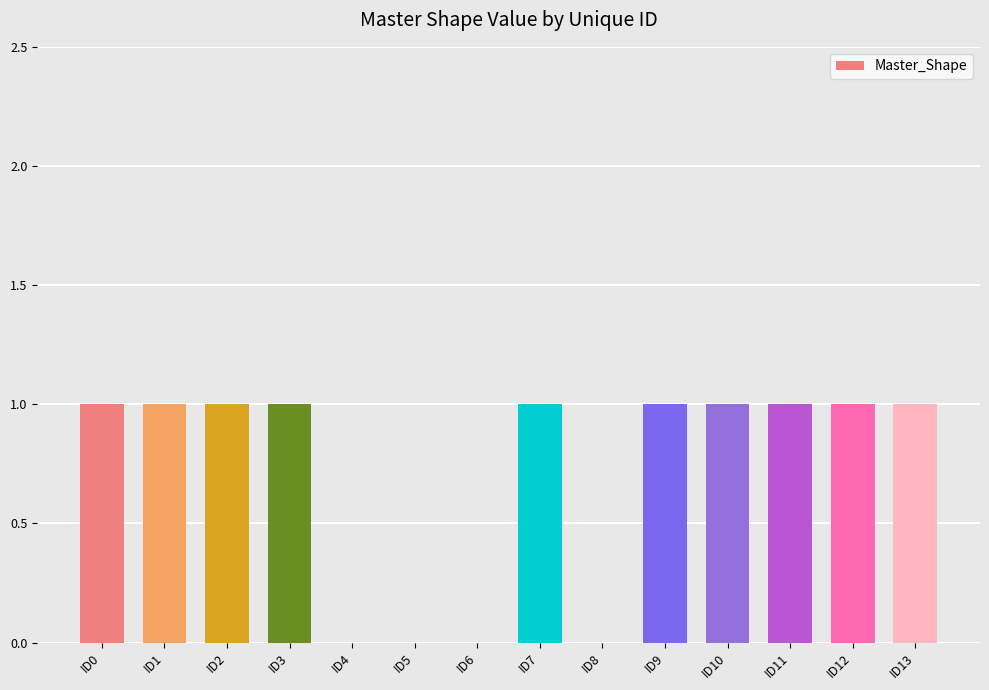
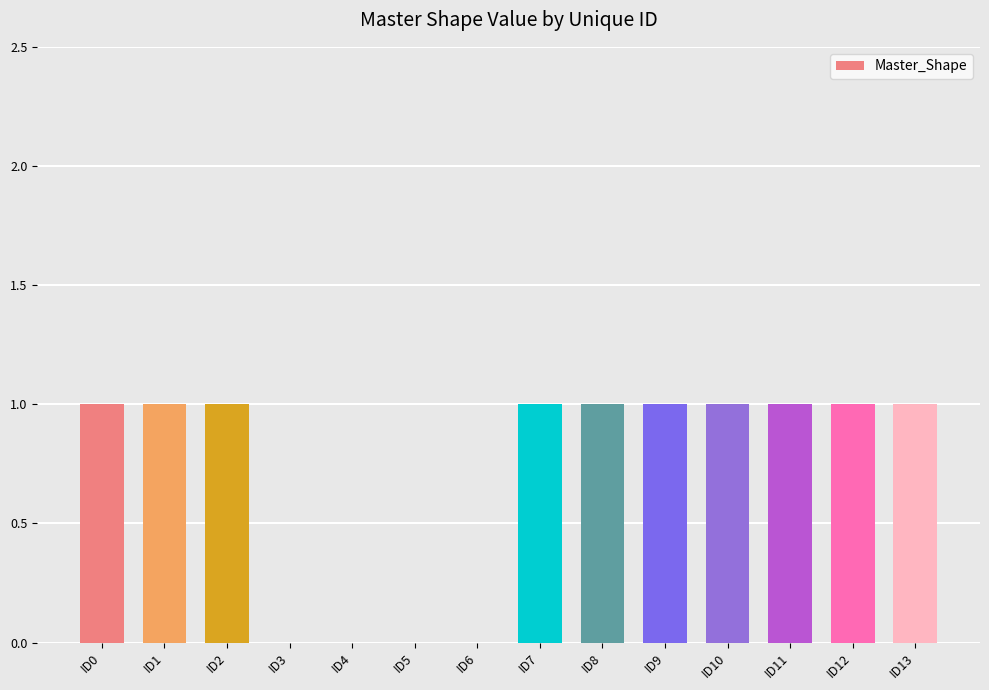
  {
    "ID0": 1,
    "ID1": 1,
    "ID2": 1,
-   "ID3": 1,
+   "ID3": 0,
    "ID4": 0,
    "ID5": 0,
    "ID6": 0,
    "ID7": 1,
-   "ID8": 0,
+   "ID8": 1,
    "ID9": 1,
    "ID10": 1,
    "ID11": 1,
    "ID12": 1,
    "ID13": 1
  }
